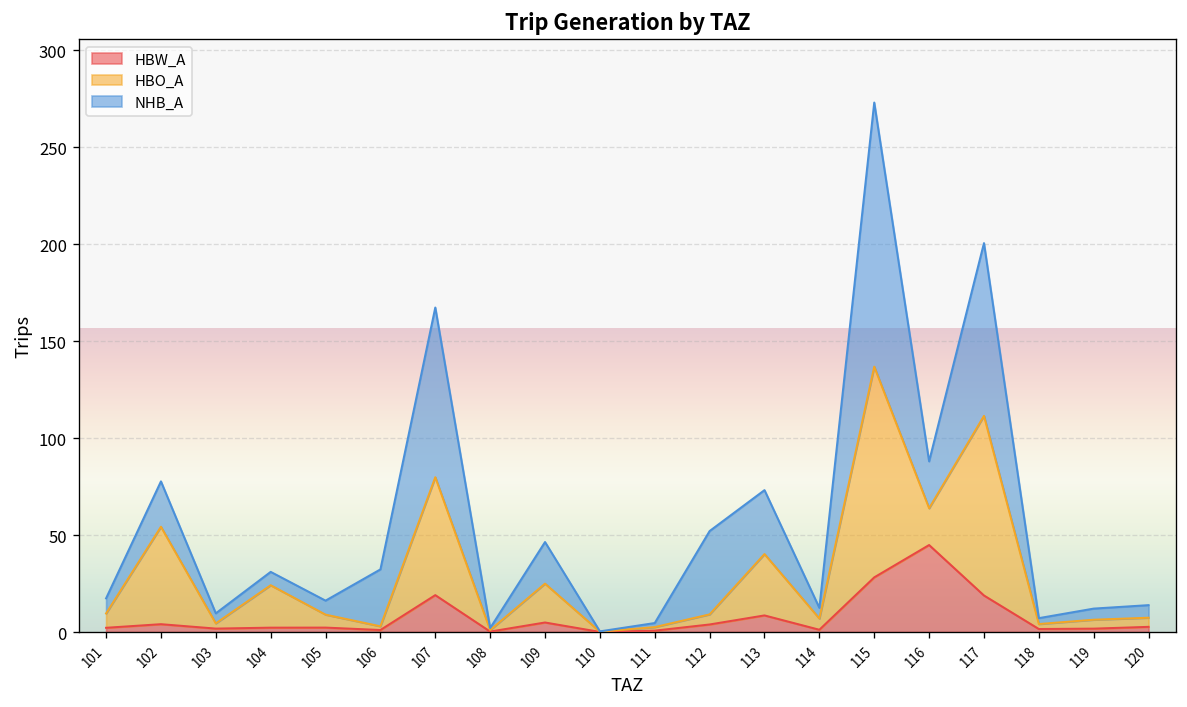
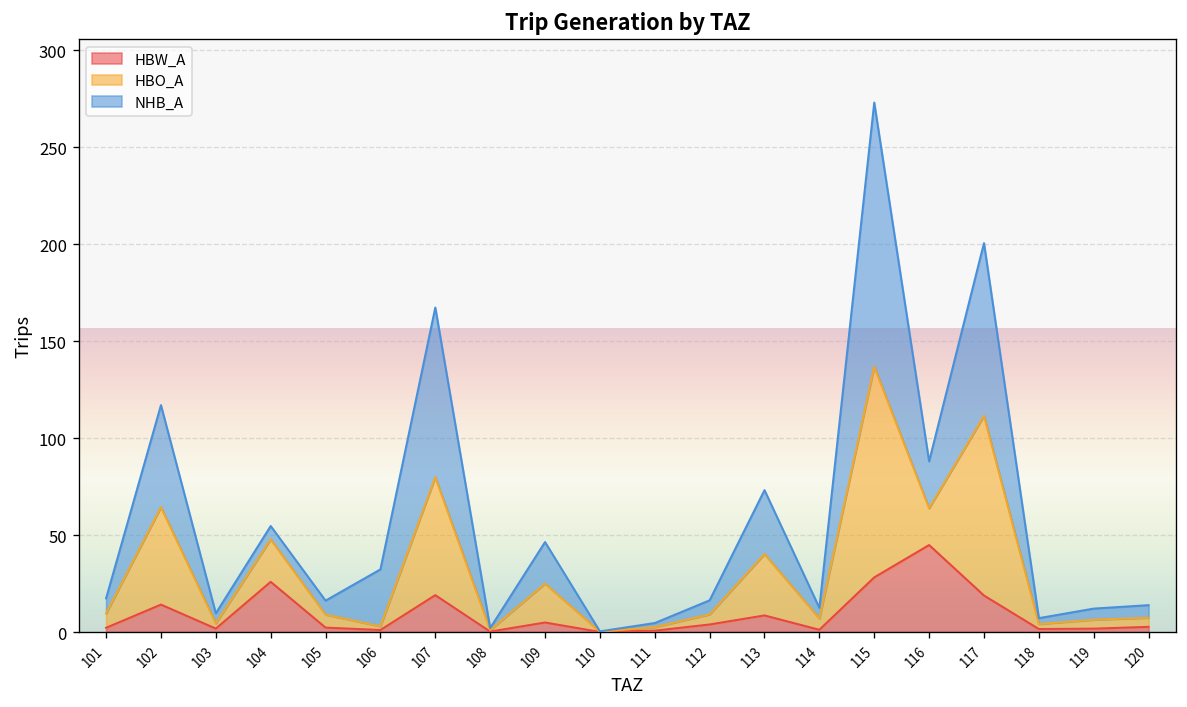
  {
    "HBW_A": {
      "101": 2,
-     "102": 4,
+     "102": 14,
      "103": 2,
-     "104": 2,
+     "104": 26,
      "105": 2,
      "106": 1,
      "107": 19,
      "109": 5,
      "111": 1,
      "112": 4,
      "113": 9,
      "114": 1,
      "115": 28,
      "116": 45,
      "117": 19,
      "118": 2,
      "119": 2,
      "120": 3
    },
    "HBO_A": {
      "101": 7,
      "102": 50,
      "103": 3,
      "104": 22,
      "105": 7,
      "106": 2,
      "107": 61,
      "109": 20,
      "111": 2,
      "112": 5,
      "113": 32,
      "114": 6,
      "115": 109,
      "116": 19,
      "117": 93,
      "118": 3,
      "119": 5,
      "120": 5
    },
    "NHB_A": {
      "101": 8,
-     "102": 23,
+     "102": 53,
      "103": 5,
      "104": 7,
      "105": 7,
      "106": 29,
      "107": 88,
      "109": 21,
      "111": 2,
-     "112": 43,
+     "112": 7,
      "113": 33,
      "114": 5,
      "115": 136,
      "116": 24,
      "117": 89,
      "118": 3,
      "119": 6,
      "120": 6
    }
  }
